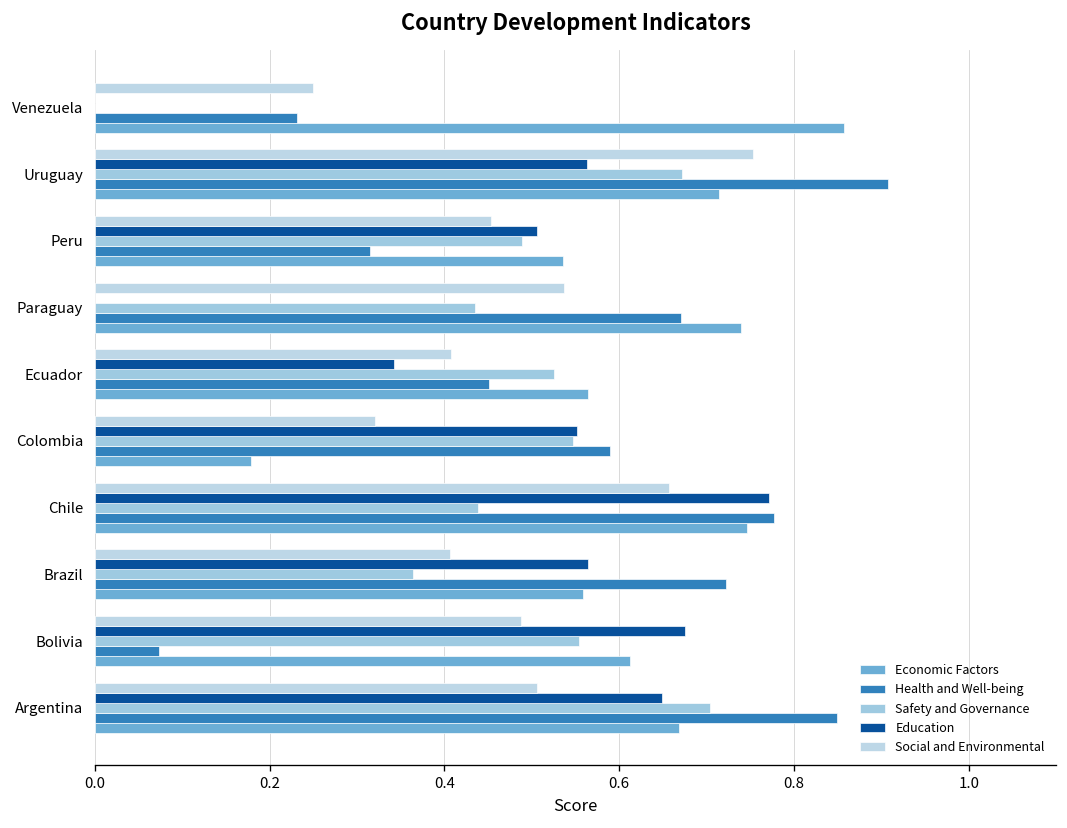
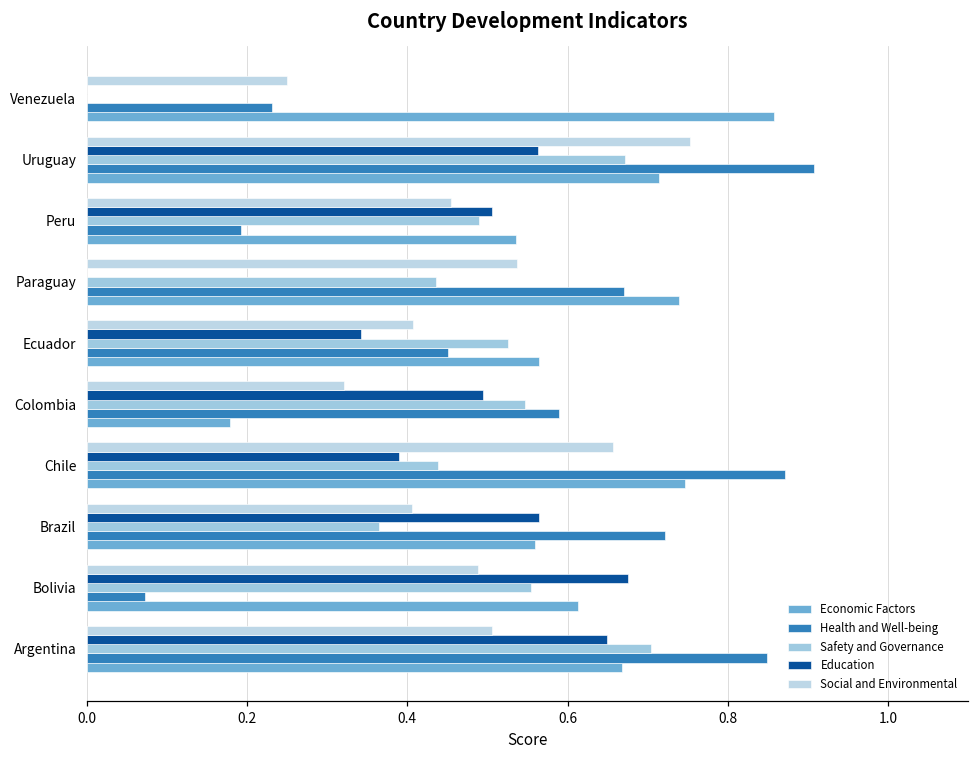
  {
    "Health and Well-being": {
      "Venezuela": 0.23,
      "Uruguay": 0.91,
-     "Peru": 0.31,
+     "Peru": 0.19,
      "Paraguay": 0.67,
      "Ecuador": 0.45,
      "Colombia": 0.59,
-     "Chile": 0.78,
+     "Chile": 0.87,
      "Brazil": 0.72,
      "Bolivia": 0.07,
      "Argentina": 0.85
    },
    "Education": {
      "Venezuela": 0.00,
      "Uruguay": 0.56,
      "Peru": 0.51,
      "Paraguay": 0.00,
      "Ecuador": 0.34,
-     "Colombia": 0.55,
-     "Chile": 0.77,
+     "Colombia": 0.49,
+     "Chile": 0.39,
      "Brazil": 0.56,
      "Bolivia": 0.67,
      "Argentina": 0.65
    }
  }
